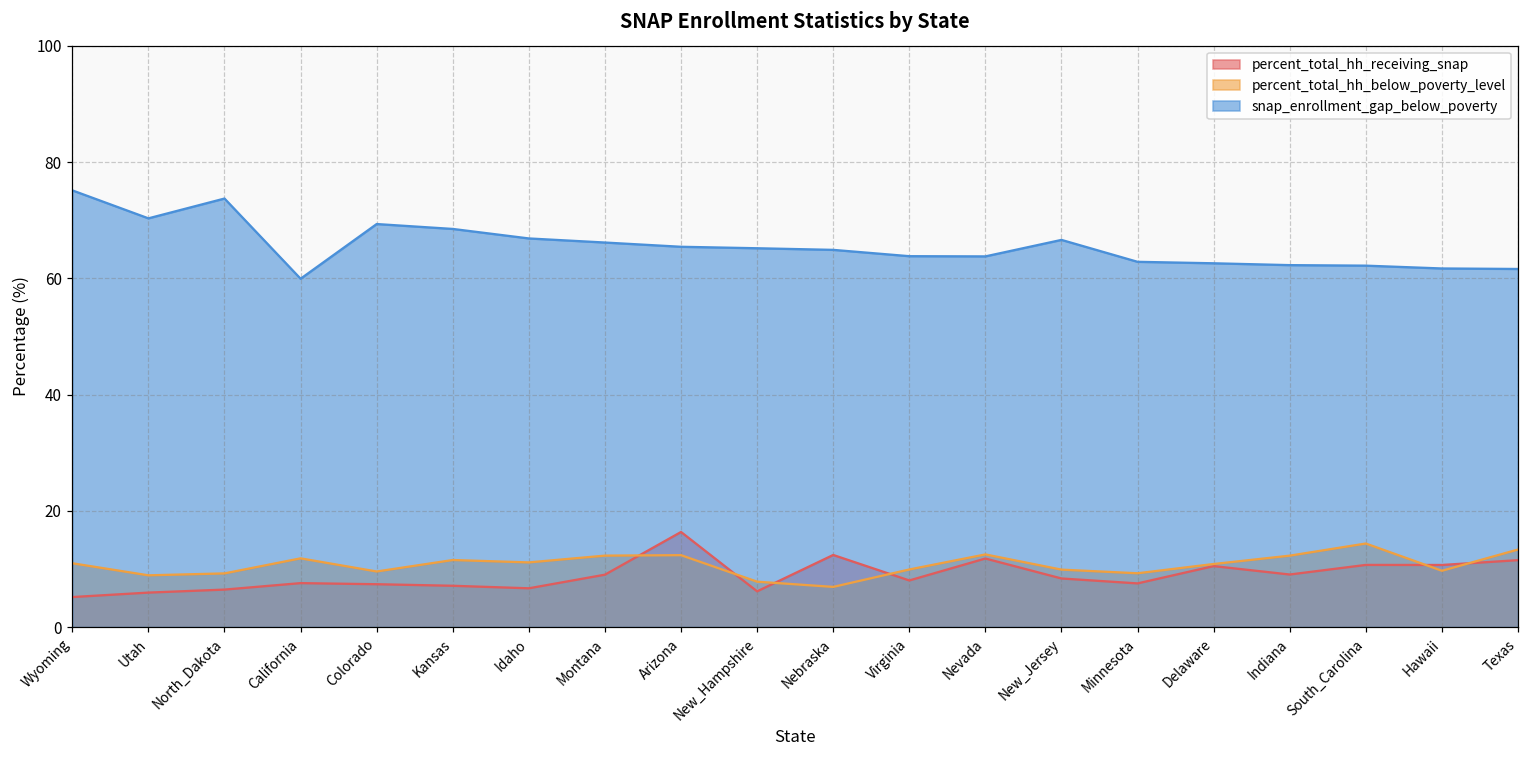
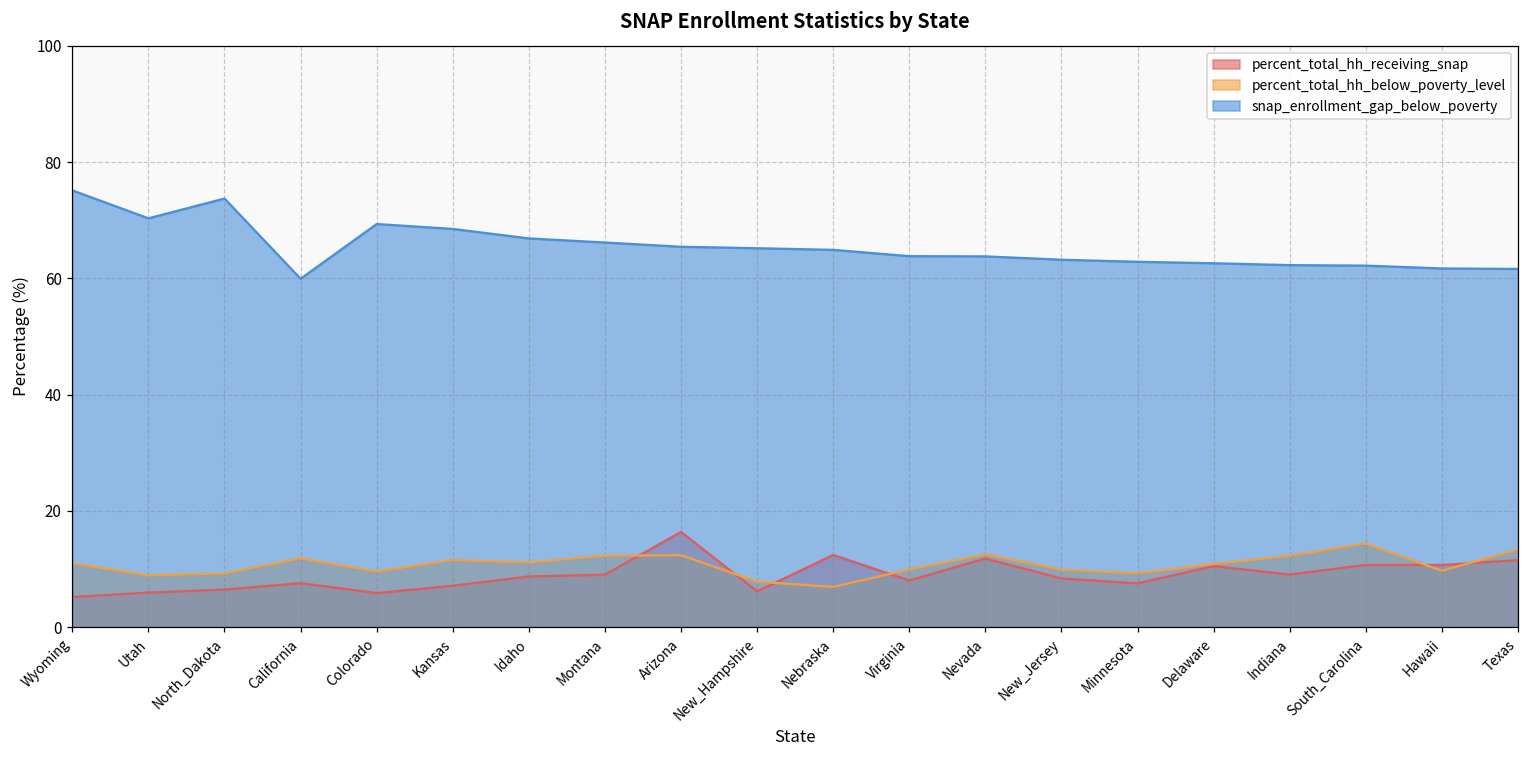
  {
    "percent_total_hh_receiving_snap": {
      "Wyoming": 5,
      "Utah": 6,
      "North_Dakota": 6,
      "California": 8,
-     "Colorado": 7,
+     "Colorado": 6,
      "Kansas": 7,
-     "Idaho": 7,
+     "Idaho": 9,
      "Montana": 9,
      "Arizona": 16,
      "New_Hampshire": 6,
      "Nebraska": 12,
      "Virginia": 8,
      "Nevada": 12,
      "New_Jersey": 8,
      "Minnesota": 8,
      "Indiana": 9,
      "South_Carolina": 11,
      "Hawaii": 11,
      "Texas": 12
    },
    "percent_total_hh_below_poverty_level": {
      "Wyoming": 11,
      "Utah": 9,
      "North_Dakota": 9,
      "California": 12,
      "Colorado": 10,
      "Kansas": 12,
      "Idaho": 11,
      "Montana": 12,
      "Arizona": 12,
      "New_Hampshire": 8,
      "Nebraska": 7,
      "Virginia": 10,
      "Nevada": 12,
      "New_Jersey": 10,
      "Minnesota": 9,
      "Indiana": 12,
      "South_Carolina": 14,
      "Hawaii": 10,
      "Texas": 13
    },
    "snap_enrollment_gap_below_poverty": {
      "Wyoming": 75,
      "Utah": 70,
      "North_Dakota": 74,
      "California": 60,
      "Colorado": 69,
      "Kansas": 68,
      "Idaho": 67,
      "Montana": 66,
      "Arizona": 65,
      "New_Hampshire": 65,
      "Nebraska": 65,
      "Virginia": 64,
      "Nevada": 64,
-     "New_Jersey": 67,
+     "New_Jersey": 63,
      "Minnesota": 63,
      "Delaware": 63,
      "Indiana": 62,
      "South_Carolina": 62,
      "Hawaii": 62,
      "Texas": 62
    }
  }
